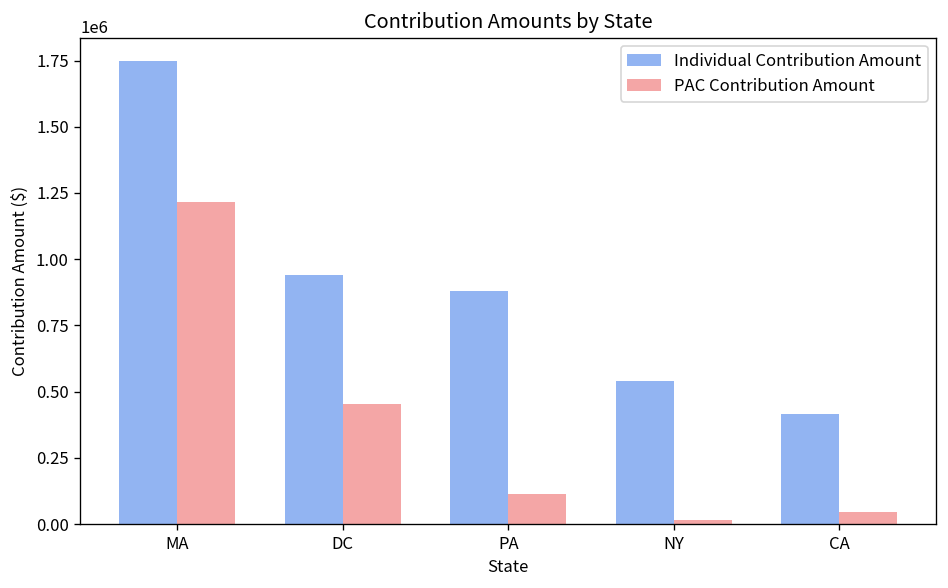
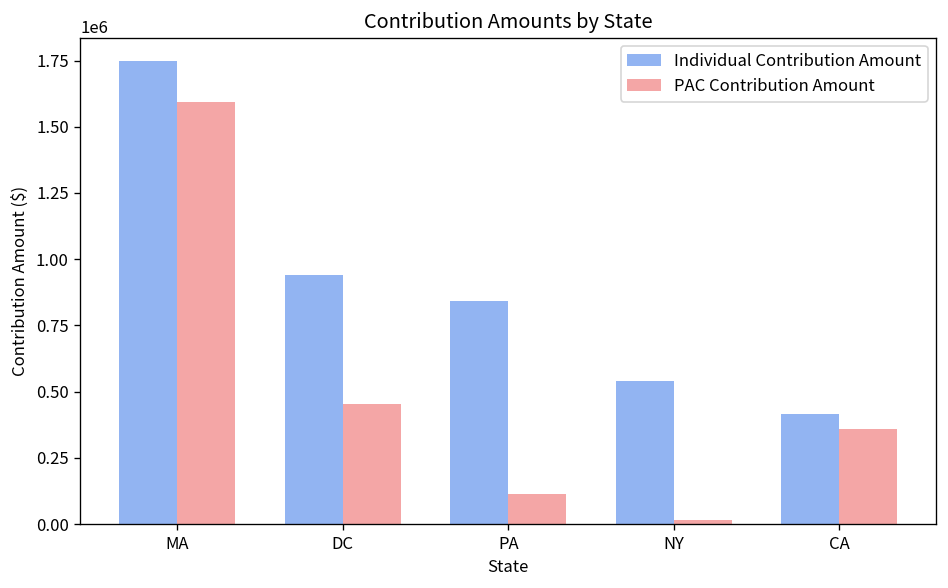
  {
    "Individual Contribution Amount": {
      "MA": 1750000,
      "DC": 940000,
-     "PA": 880000,
+     "PA": 840000,
      "NY": 540000,
      "CA": 410000
    },
    "PAC Contribution Amount": {
-     "MA": 1220000,
+     "MA": 1590000,
      "DC": 450000,
      "PA": 110000,
      "NY": 10000,
-     "CA": 50000
+     "CA": 360000
    }
  }
